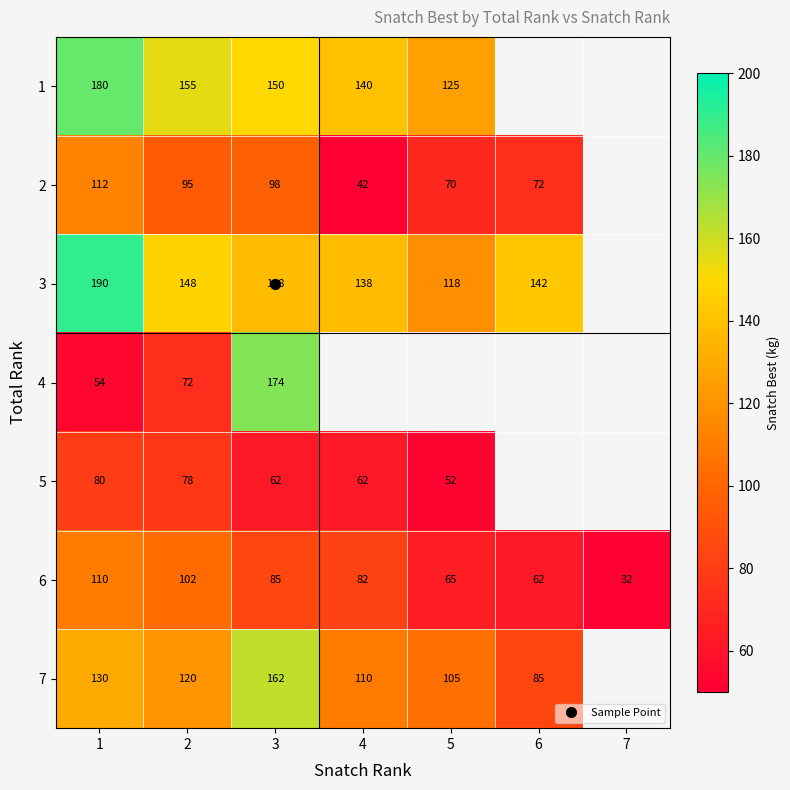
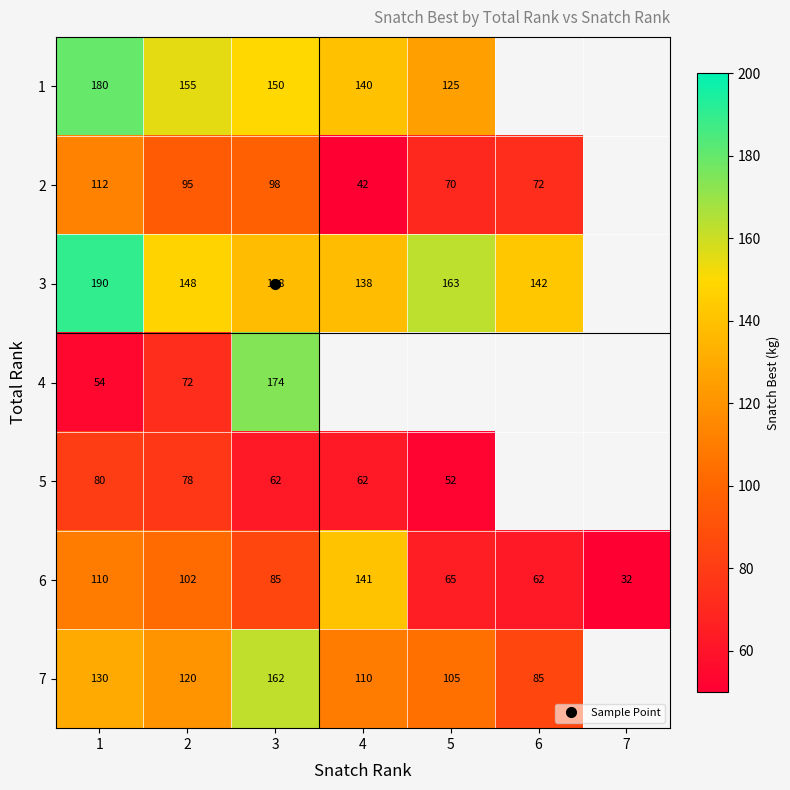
  {
    "1": {
      "1": 180,
      "2": 155,
      "3": 150,
      "4": 140,
      "5": 125
    },
    "2": {
      "1": 112,
      "2": 95,
      "3": 98,
      "4": 42,
      "5": 70,
      "6": 72
    },
    "3": {
      "1": 190,
      "2": 148,
      "4": 138,
-     "5": 118,
+     "5": 163,
      "6": 142
    },
    "4": {
      "1": 54,
      "2": 72,
      "3": 174
    },
    "5": {
      "1": 80,
      "2": 78,
      "3": 62,
      "4": 62,
      "5": 52
    },
    "6": {
      "1": 110,
      "2": 102,
      "3": 85,
-     "4": 82,
+     "4": 141,
      "5": 65,
      "6": 62,
      "7": 32
    },
    "7": {
      "1": 130,
      "2": 120,
      "3": 162,
      "4": 110,
      "5": 105,
      "6": 85
    }
  }
